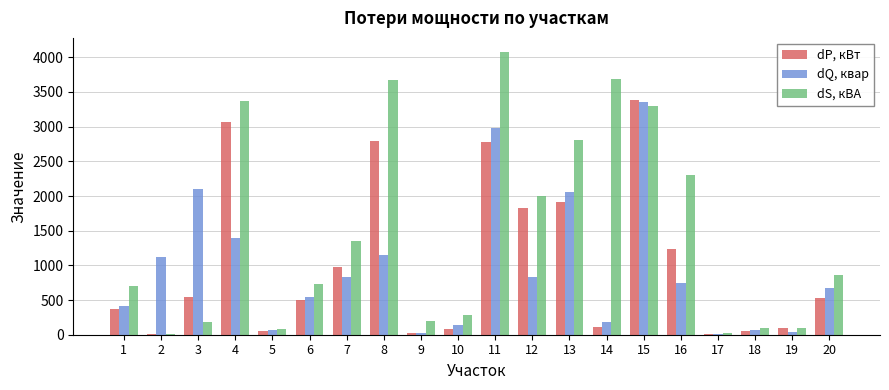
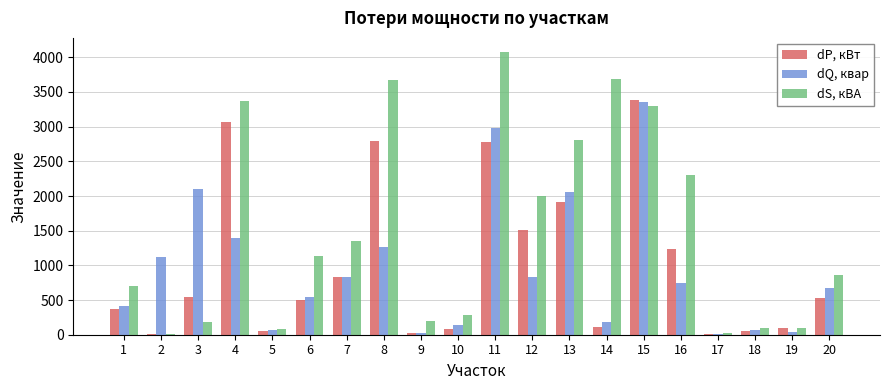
  {
    "dP, кВт": {
      "1": 400,
      "3": 500,
      "4": 3100,
      "5": 0,
      "6": 500,
-     "7": 1000,
+     "7": 800,
      "8": 2800,
      "10": 100,
      "11": 2800,
-     "12": 1800,
+     "12": 1500,
      "13": 1900,
      "14": 100,
      "15": 3400,
      "16": 1200,
      "18": 100,
      "19": 100,
      "20": 500
    },
    "dQ, квар": {
      "1": 400,
      "2": 1100,
      "3": 2100,
      "4": 1400,
      "5": 100,
      "6": 500,
      "7": 800,
-     "8": 1100,
+     "8": 1300,
      "10": 100,
      "11": 3000,
      "12": 800,
      "13": 2100,
      "14": 200,
      "15": 3400,
      "16": 700,
      "18": 100,
      "19": 0,
      "20": 700
    },
    "dS, кВА": {
      "1": 700,
      "3": 200,
      "4": 3400,
      "5": 100,
-     "6": 700,
+     "6": 1100,
      "7": 1400,
      "8": 3700,
      "9": 200,
      "10": 300,
      "11": 4100,
      "12": 2000,
      "13": 2800,
      "14": 3700,
      "15": 3300,
      "16": 2300,
      "18": 100,
      "19": 100,
      "20": 900
    }
  }
